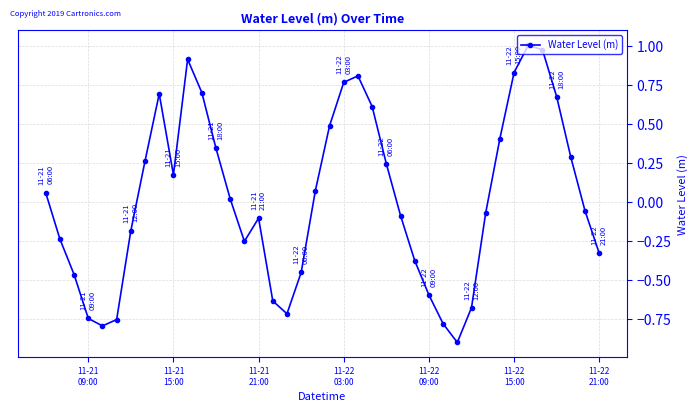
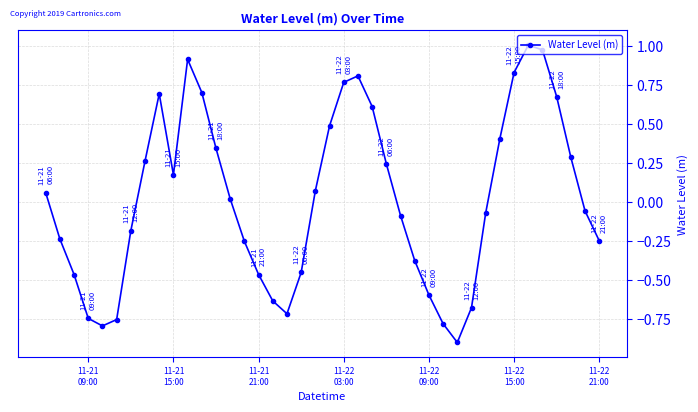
  {
-   "11-21 21:00": -0.10,
+   "11-21 21:00": -0.46,
    "11-22 03:00": 0.77,
    "11-22 15:00": 0.83,
-   "11-22 21:00": -0.33
+   "11-22 21:00": -0.25
  }
